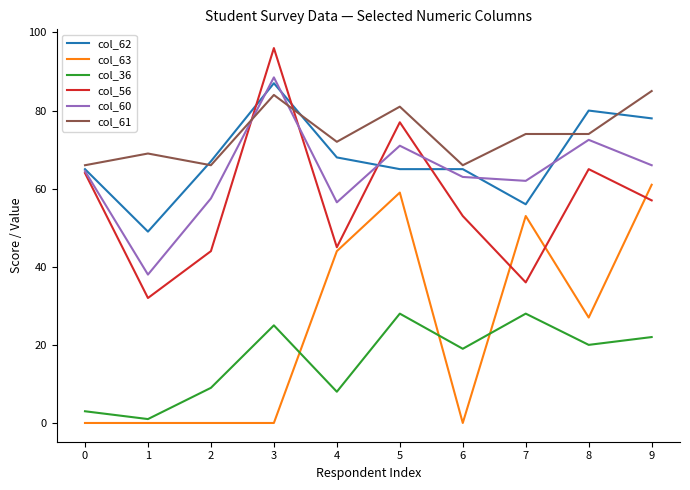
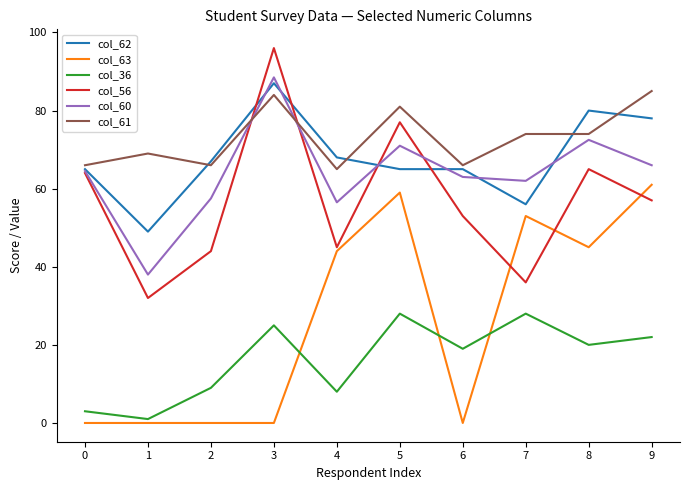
  {
    "col_62": {
      "1": 49,
      "2": 67,
      "3": 87,
      "4": 68,
      "5": 65,
      "6": 65,
      "7": 56,
      "8": 80,
      "9": 78
    },
    "col_63": {
      "0": 0,
      "1": 0,
      "2": 0,
      "3": 0,
      "4": 44,
      "5": 59,
      "6": 0,
      "7": 53,
-     "8": 27,
+     "8": 45,
      "9": 61
    },
    "col_36": {
      "0": 3,
      "1": 1,
      "2": 9,
      "3": 25,
      "4": 8,
      "5": 28,
      "6": 19,
      "7": 28,
      "8": 20,
      "9": 22
    },
    "col_56": {
      "1": 32,
      "2": 44,
      "3": 96,
      "4": 45,
      "5": 77,
      "6": 53,
      "7": 36,
      "8": 65,
      "9": 57
    },
    "col_60": {
      "1": 38,
      "2": 58,
      "3": 89,
      "4": 57,
      "5": 71,
      "6": 63,
      "7": 62,
      "8": 73,
      "9": 66
    },
    "col_61": {
      "0": 66,
      "1": 69,
      "2": 66,
      "3": 84,
-     "4": 72,
+     "4": 65,
      "5": 81,
      "6": 66,
      "7": 74,
      "8": 74,
      "9": 85
    }
  }
